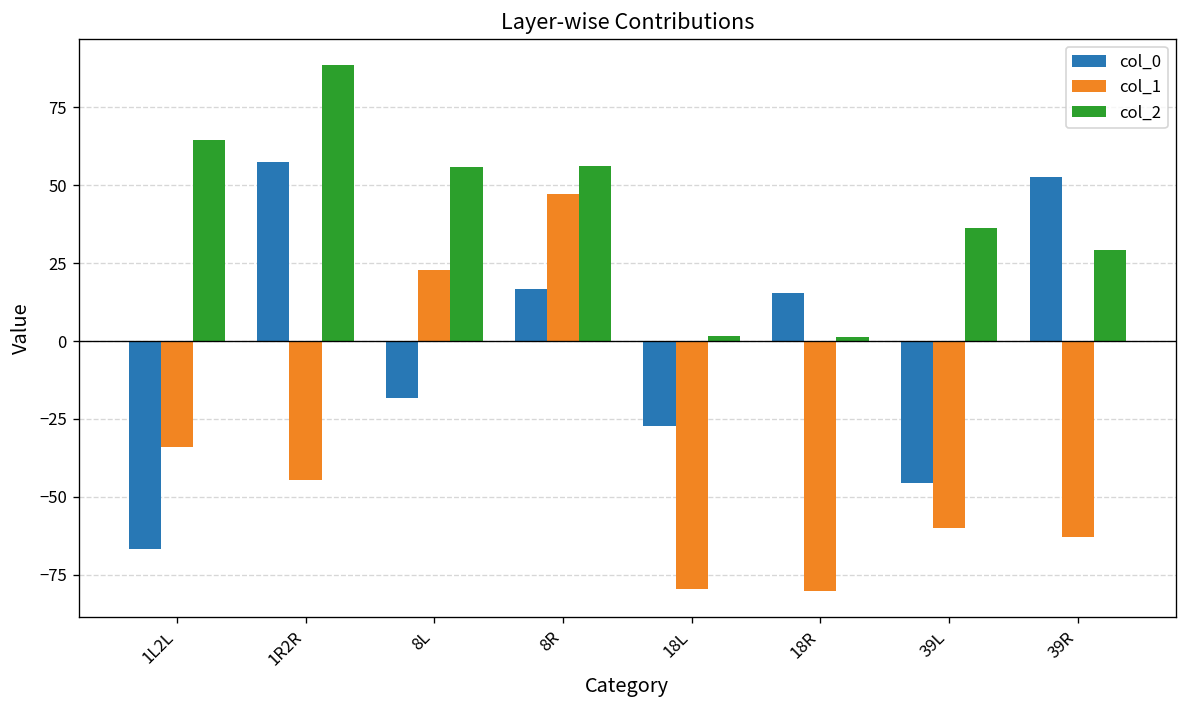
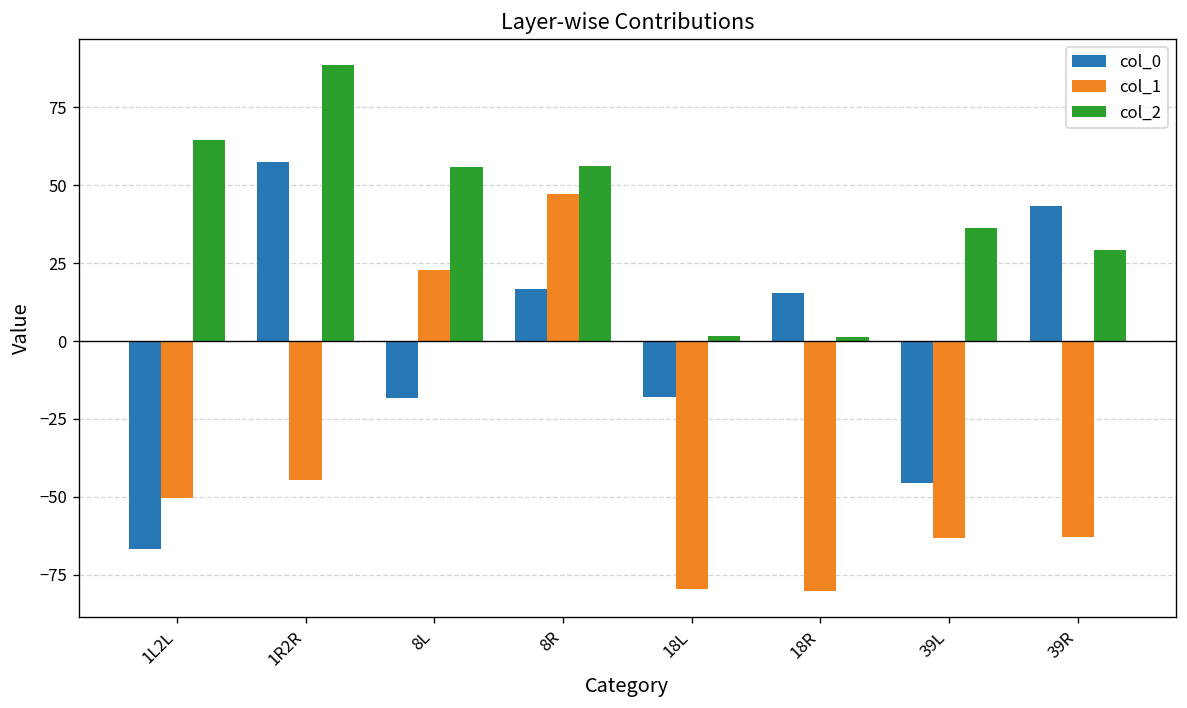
  {
    "col_0": {
      "1L2L": -67,
      "1R2R": 58,
      "8L": -18,
      "8R": 17,
-     "18L": -27,
+     "18L": -18,
      "18R": 15,
      "39L": -46,
-     "39R": 53
+     "39R": 43
    },
    "col_1": {
-     "1L2L": -34,
+     "1L2L": -50,
      "1R2R": -45,
      "8L": 23,
      "8R": 47,
      "18L": -80,
      "18R": -80,
-     "39L": -60,
+     "39L": -63,
      "39R": -63
    },
    "col_2": {
      "1L2L": 65,
      "1R2R": 89,
      "8L": 56,
      "8R": 56,
      "18L": 1,
      "18R": 1,
      "39L": 36,
      "39R": 29
    }
  }
